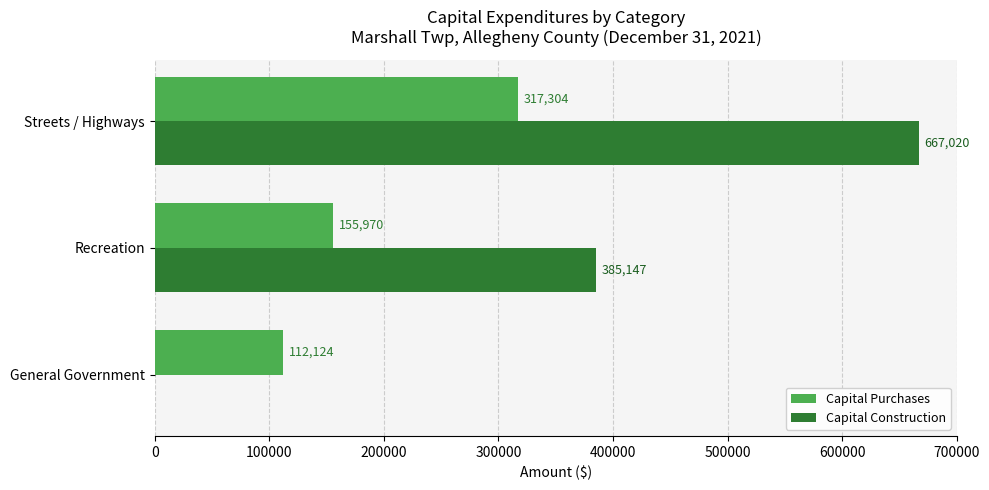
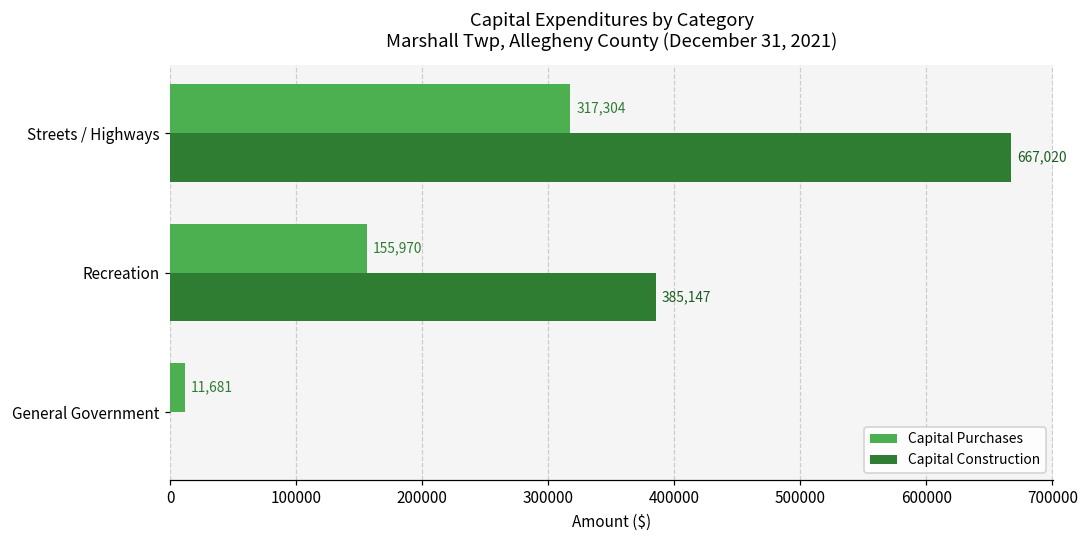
  {
    "Capital Purchases": {
      "Streets / Highways": "317,304",
      "Recreation": "155,970",
-     "General Government": "112,124"
+     "General Government": "11,681"
    },
    "Capital Construction": {
      "Streets / Highways": "667,020",
      "Recreation": "385,147"
    }
  }
